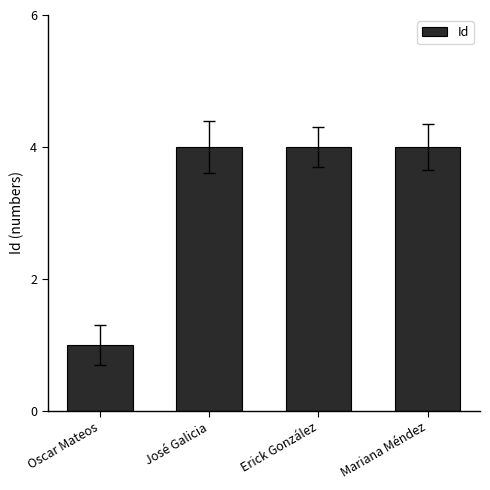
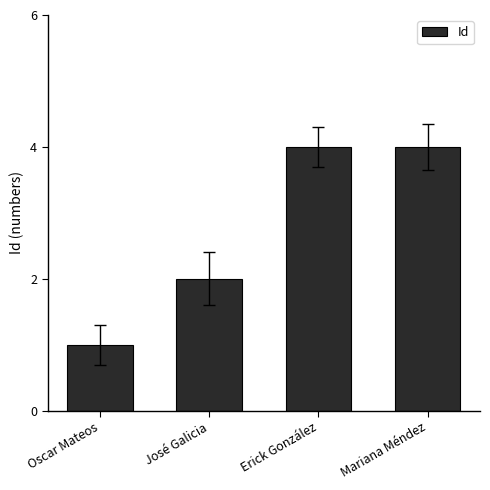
  {
    "Id": {
      "Oscar Mateos": 1,
-     "José Galicia": 4,
+     "José Galicia": 2,
      "Erick González": 4,
      "Mariana Méndez": 4
    }
  }
